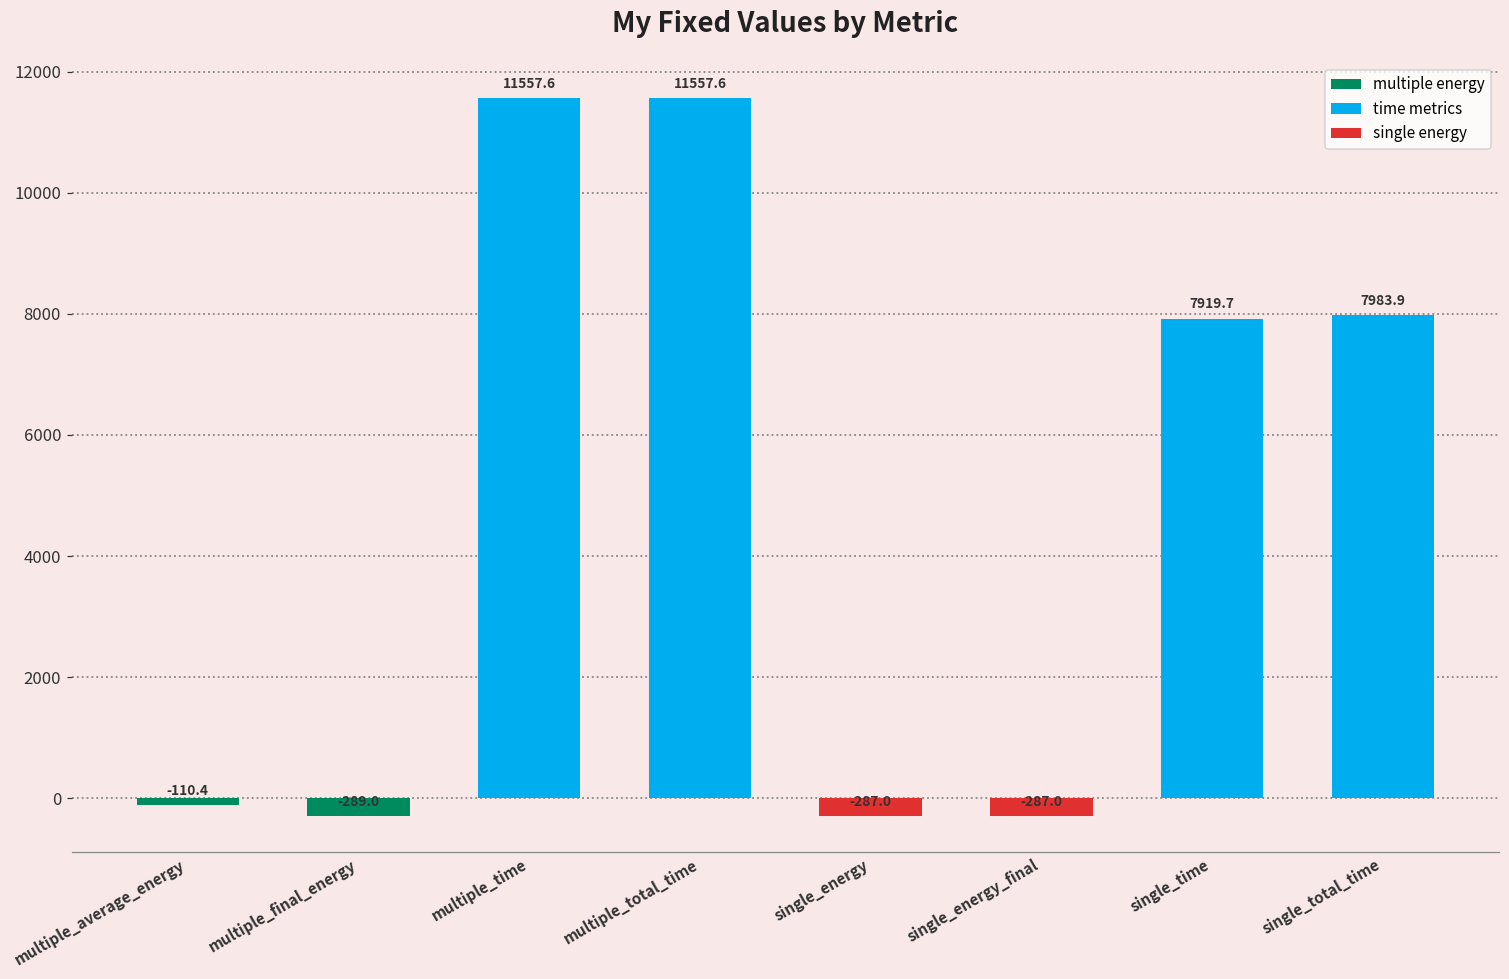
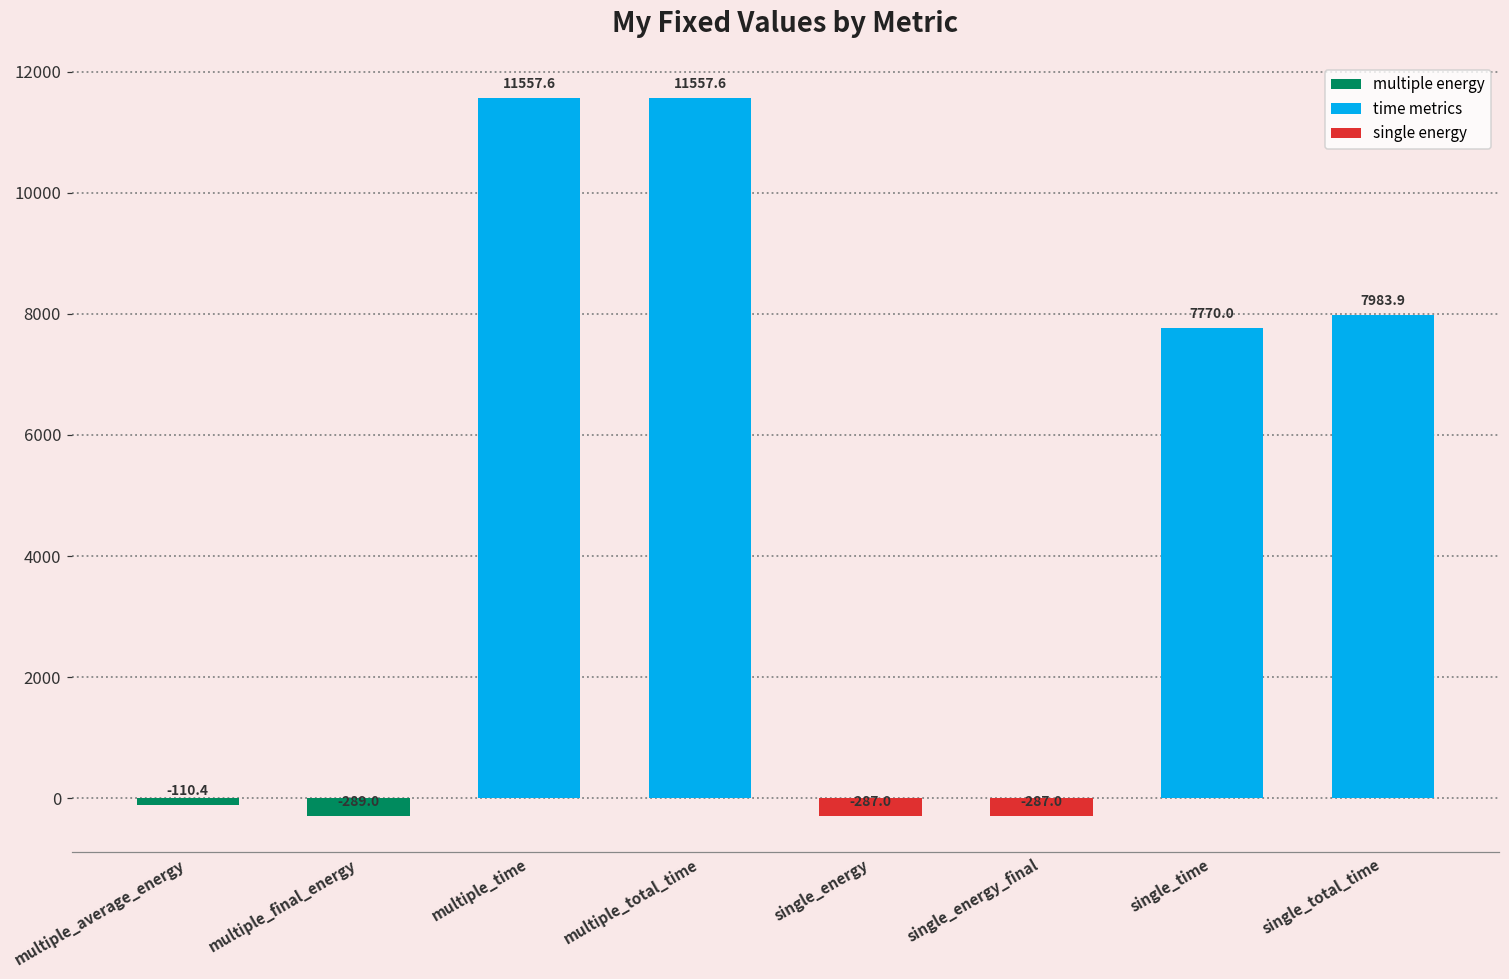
  {
    "multiple_average_energy": -110.4,
    "multiple_final_energy": -289.0,
    "multiple_time": 11557.6,
    "multiple_total_time": 11557.6,
    "single_energy": -287.0,
    "single_energy_final": -287.0,
-   "single_time": 7919.7,
+   "single_time": 7770.0,
    "single_total_time": 7983.9
  }
